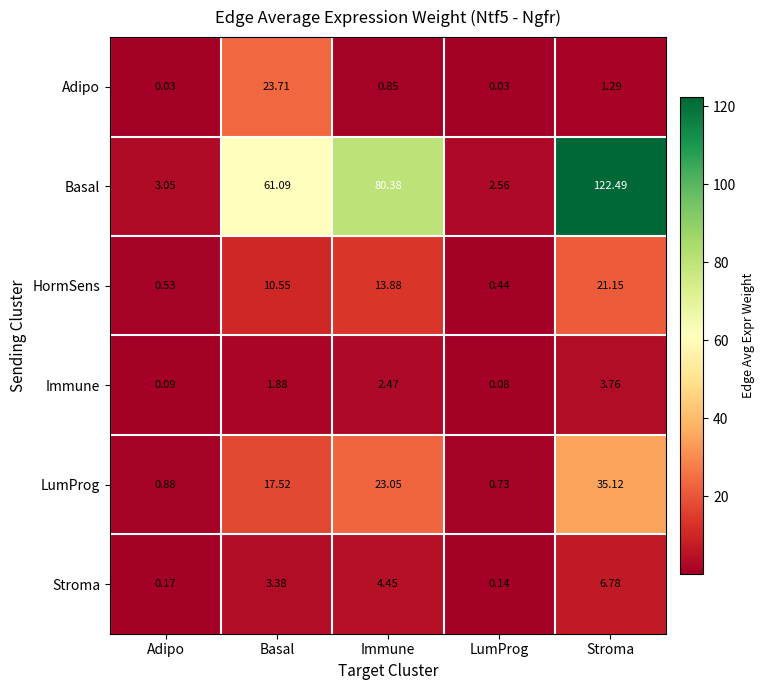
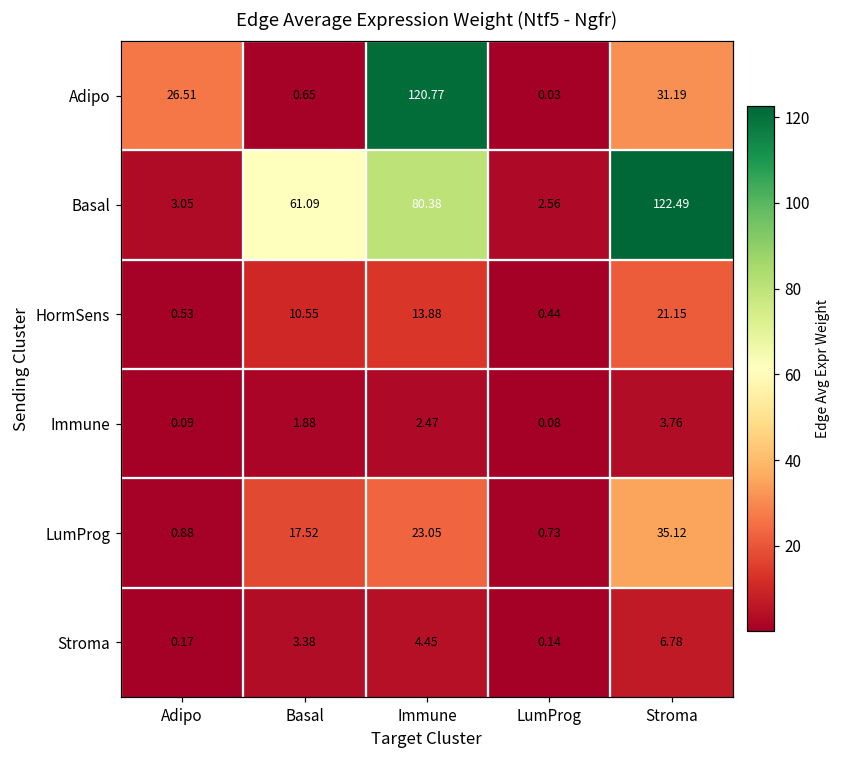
  {
    "Adipo": {
-     "Adipo": 0.03,
-     "Basal": 23.71,
-     "Immune": 0.85,
+     "Adipo": 26.51,
+     "Basal": 0.65,
+     "Immune": 120.77,
      "LumProg": 0.03,
-     "Stroma": 1.29
+     "Stroma": 31.19
    },
    "Basal": {
      "Adipo": 3.05,
      "Basal": 61.09,
      "Immune": 80.38,
      "LumProg": 2.56,
      "Stroma": 122.49
    },
    "HormSens": {
      "Adipo": 0.53,
      "Basal": 10.55,
      "Immune": 13.88,
      "LumProg": 0.44,
      "Stroma": 21.15
    },
    "Immune": {
      "Adipo": 0.09,
      "Basal": 1.88,
      "Immune": 2.47,
      "LumProg": 0.08,
      "Stroma": 3.76
    },
    "LumProg": {
      "Adipo": 0.88,
      "Basal": 17.52,
      "Immune": 23.05,
      "LumProg": 0.73,
      "Stroma": 35.12
    },
    "Stroma": {
      "Adipo": 0.17,
      "Basal": 3.38,
      "Immune": 4.45,
      "LumProg": 0.14,
      "Stroma": 6.78
    }
  }
